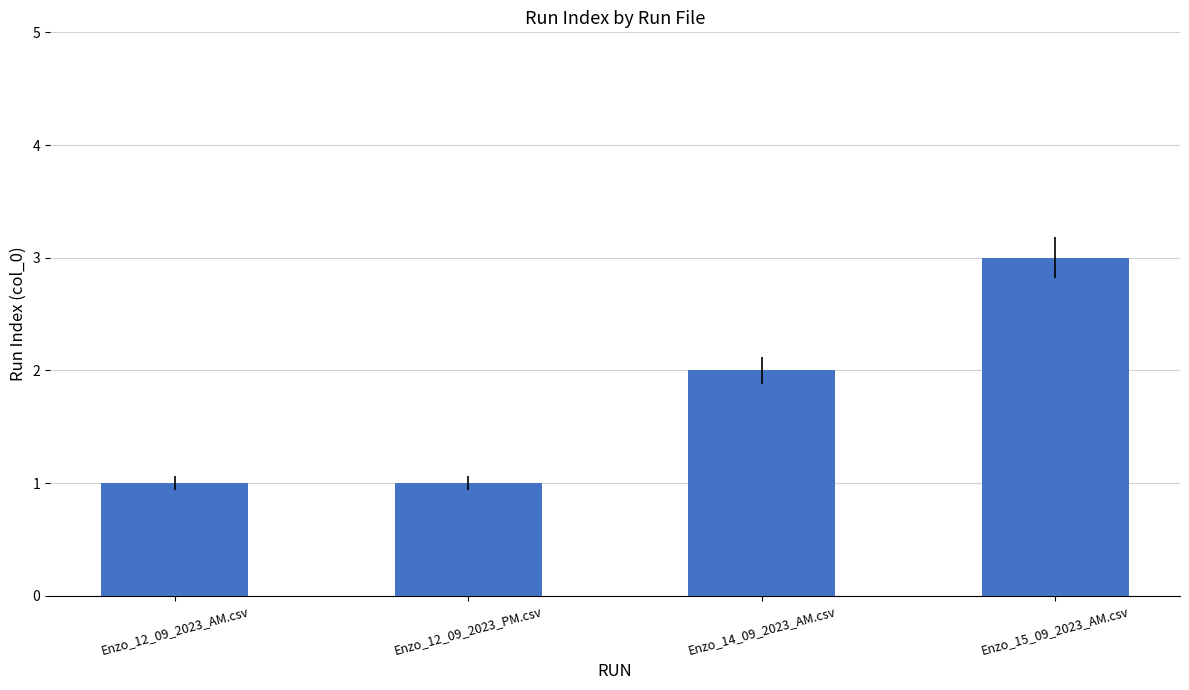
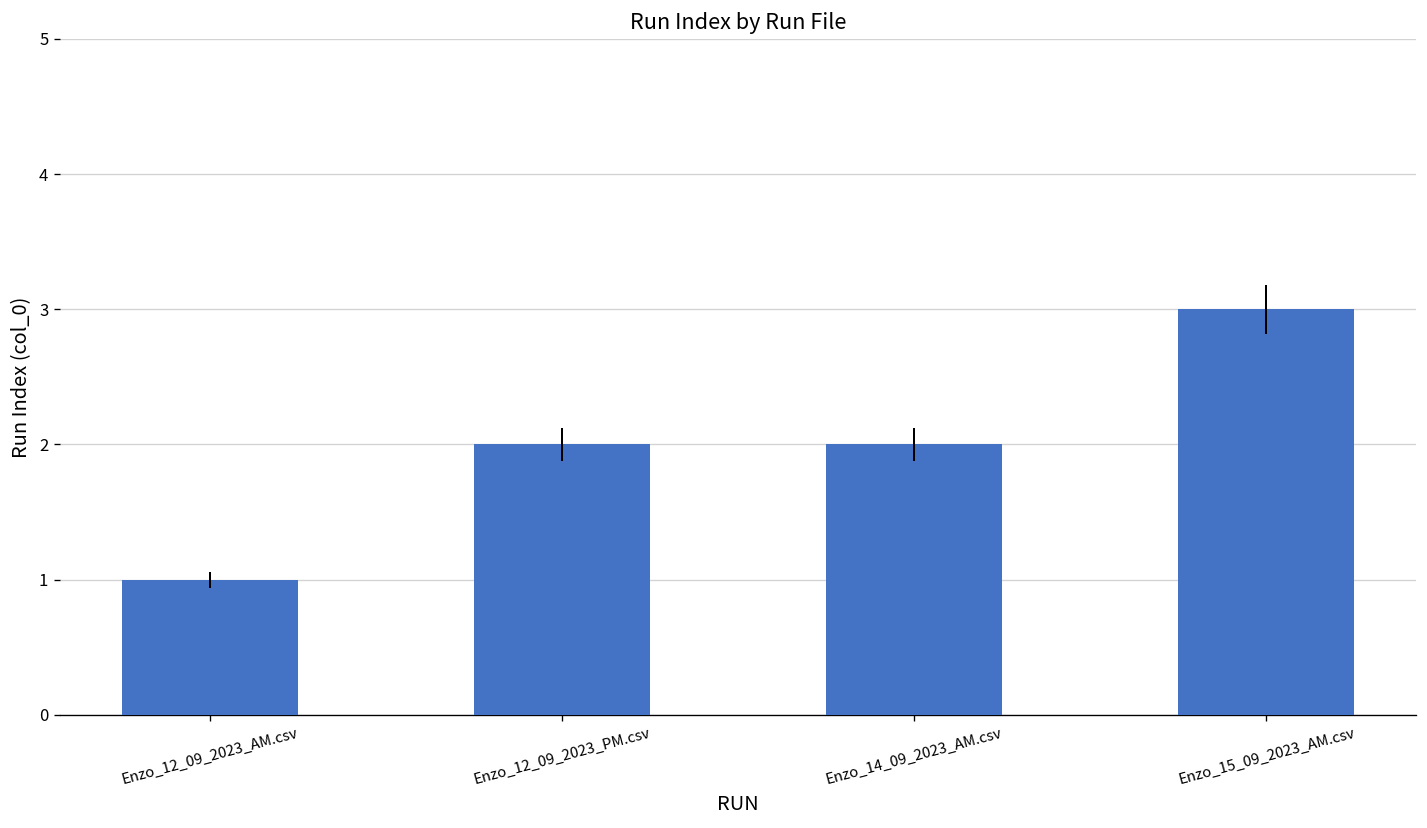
  {
    "Enzo_12_09_2023_AM.csv": 1,
-   "Enzo_12_09_2023_PM.csv": 1,
+   "Enzo_12_09_2023_PM.csv": 2,
    "Enzo_14_09_2023_AM.csv": 2,
    "Enzo_15_09_2023_AM.csv": 3
  }
